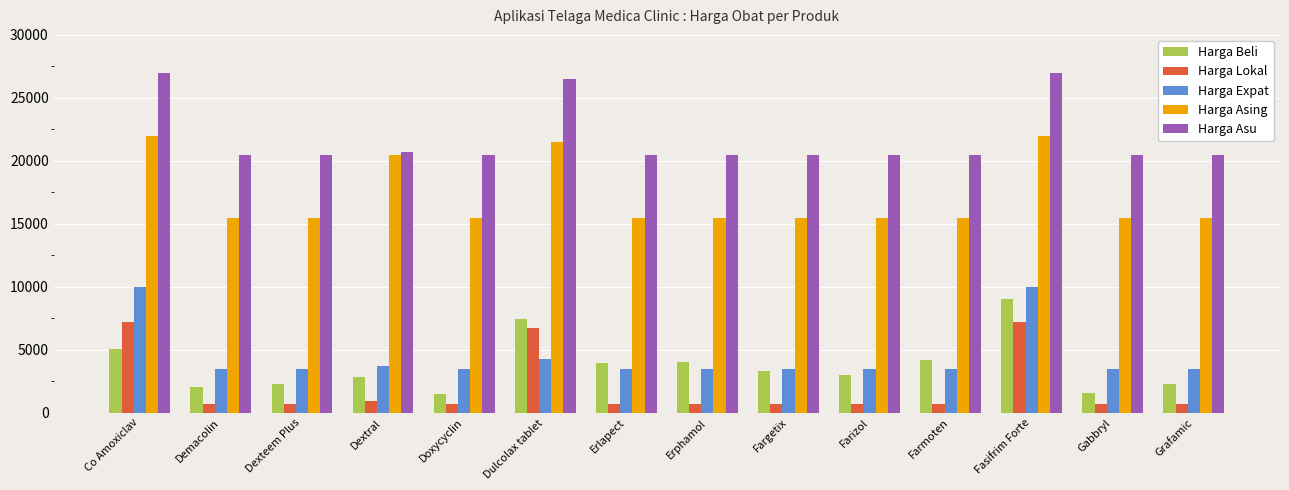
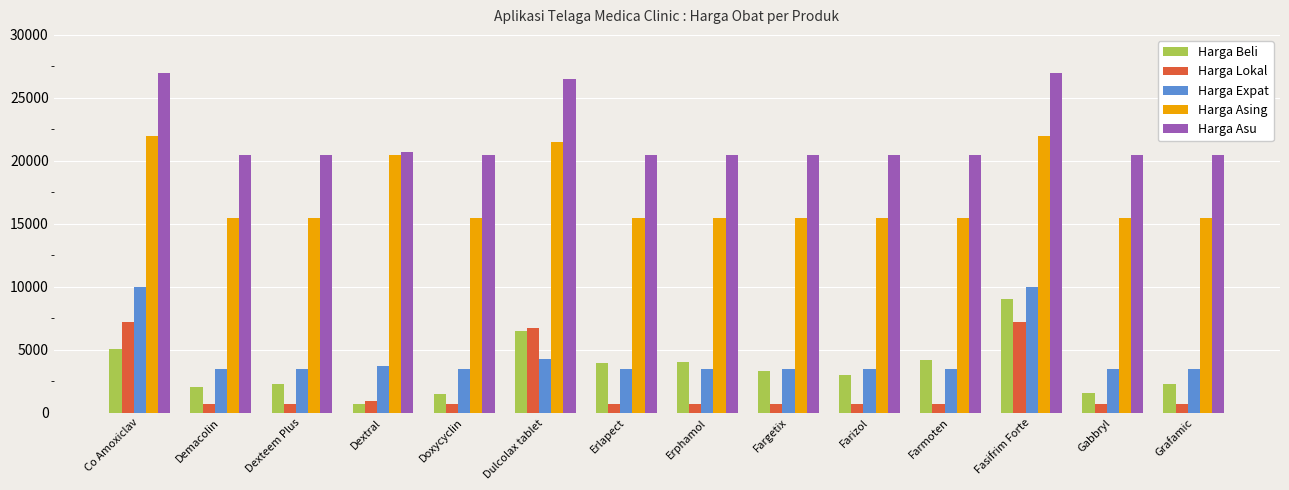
  {
    "Harga Beli": {
      "Co Amoxiclav": 5100,
      "Demacolin": 2100,
      "Dexteem Plus": 2300,
-     "Dextral": 2800,
+     "Dextral": 700,
      "Doxycyclin": 1500,
-     "Dulcolax tablet": 7400,
+     "Dulcolax tablet": 6500,
      "Erlapect": 3900,
      "Erphamol": 4000,
      "Fargetix": 3400,
      "Farizol": 3000,
      "Farmoten": 4200,
      "Fasifrim Forte": 9100,
      "Gabbryl": 1600,
      "Grafamic": 2300
    },
    "Harga Lokal": {
      "Co Amoxiclav": 7200,
      "Demacolin": 700,
      "Dexteem Plus": 700,
      "Dextral": 900,
      "Doxycyclin": 700,
      "Dulcolax tablet": 6700,
      "Erlapect": 700,
      "Erphamol": 700,
      "Fargetix": 700,
      "Farizol": 700,
      "Farmoten": 700,
      "Fasifrim Forte": 7200,
      "Gabbryl": 700,
      "Grafamic": 700
    },
    "Harga Expat": {
      "Co Amoxiclav": 10000,
      "Demacolin": 3500,
      "Dexteem Plus": 3500,
      "Dextral": 3700,
      "Doxycyclin": 3500,
      "Dulcolax tablet": 4300,
      "Erlapect": 3500,
      "Erphamol": 3500,
      "Fargetix": 3500,
      "Farizol": 3500,
      "Farmoten": 3500,
      "Fasifrim Forte": 10000,
      "Gabbryl": 3500,
      "Grafamic": 3500
    },
    "Harga Asing": {
      "Co Amoxiclav": 22000,
      "Demacolin": 15500,
      "Dexteem Plus": 15500,
      "Dextral": 20400,
      "Doxycyclin": 15500,
      "Dulcolax tablet": 21500,
      "Erlapect": 15500,
      "Erphamol": 15500,
      "Fargetix": 15500,
      "Farizol": 15500,
      "Farmoten": 15500,
      "Fasifrim Forte": 22000,
      "Gabbryl": 15500,
      "Grafamic": 15500
    },
    "Harga Asu": {
      "Co Amoxiclav": 27000,
      "Demacolin": 20500,
      "Dexteem Plus": 20500,
      "Dextral": 20700,
      "Doxycyclin": 20500,
      "Dulcolax tablet": 26500,
      "Erlapect": 20500,
      "Erphamol": 20500,
      "Fargetix": 20500,
      "Farizol": 20500,
      "Farmoten": 20500,
      "Fasifrim Forte": 27000,
      "Gabbryl": 20500,
      "Grafamic": 20500
    }
  }
